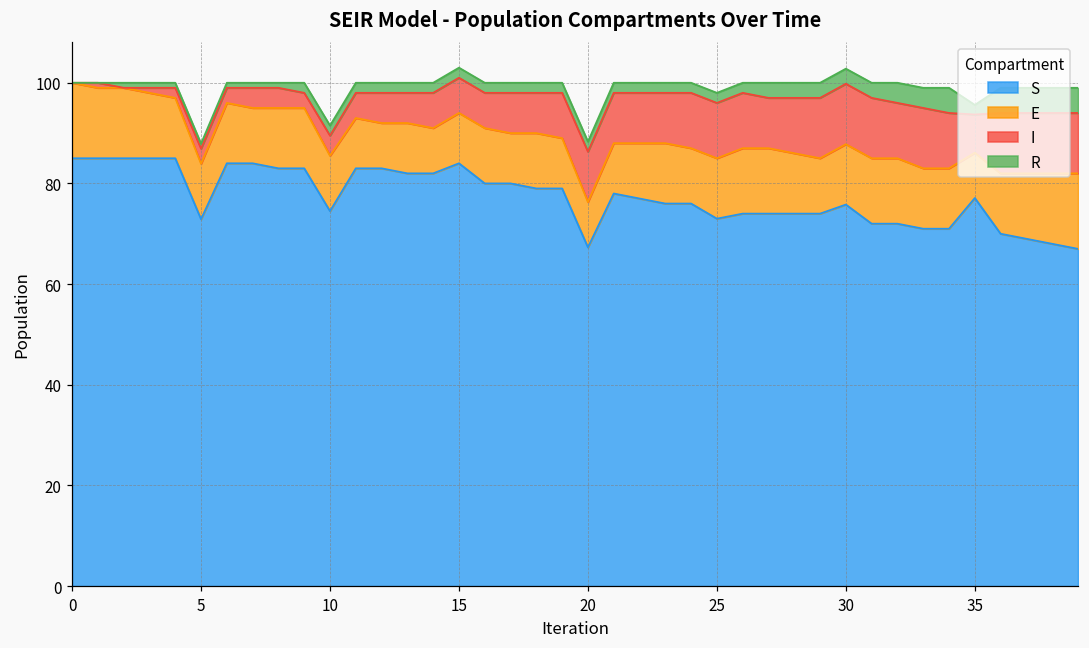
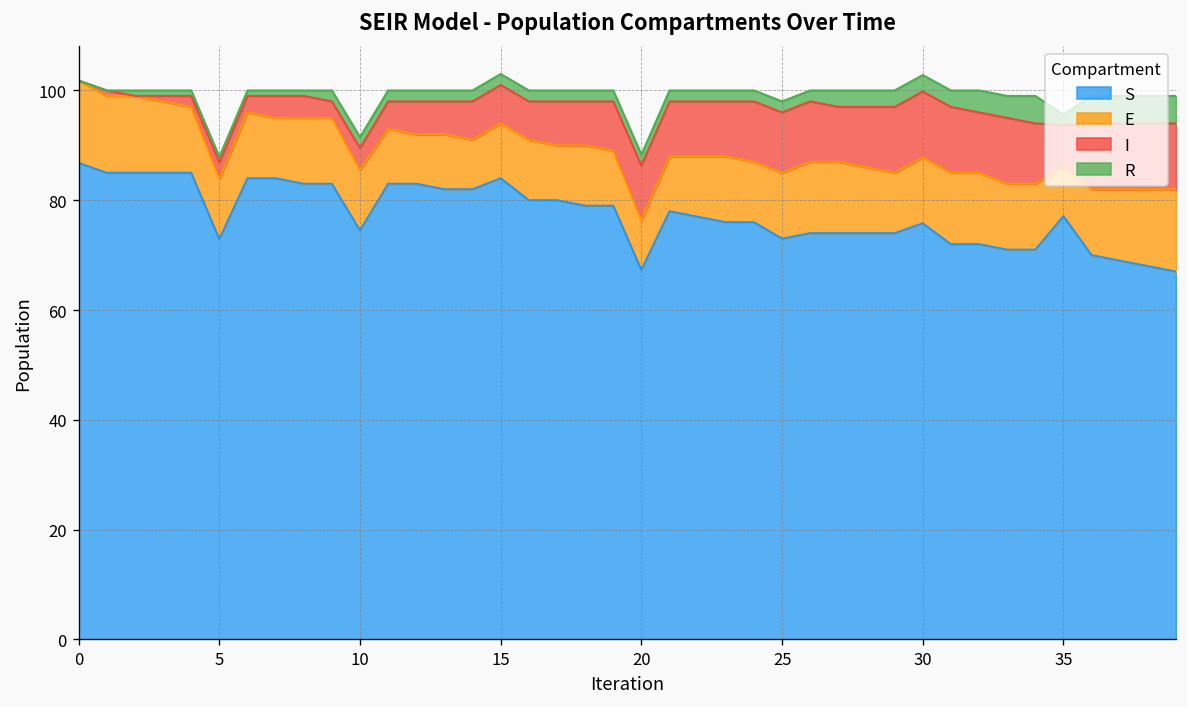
  {
    "S": {
-     "0": 85,
+     "0": 87,
      "5": 73,
      "10": 75,
      "15": 84,
      "20": 67,
      "25": 73,
      "30": 76,
      "35": 77
    },
    "E": {
      "5": 11,
      "10": 11,
      "15": 10,
      "20": 9,
      "25": 12,
      "30": 12
    },
    "I": {
      "5": 3,
      "10": 4,
      "15": 7,
      "20": 10,
      "25": 11,
      "30": 12
    },
    "R": {
      "5": 1,
      "10": 2,
      "15": 2,
      "20": 2,
      "25": 2,
      "30": 3
    }
  }
